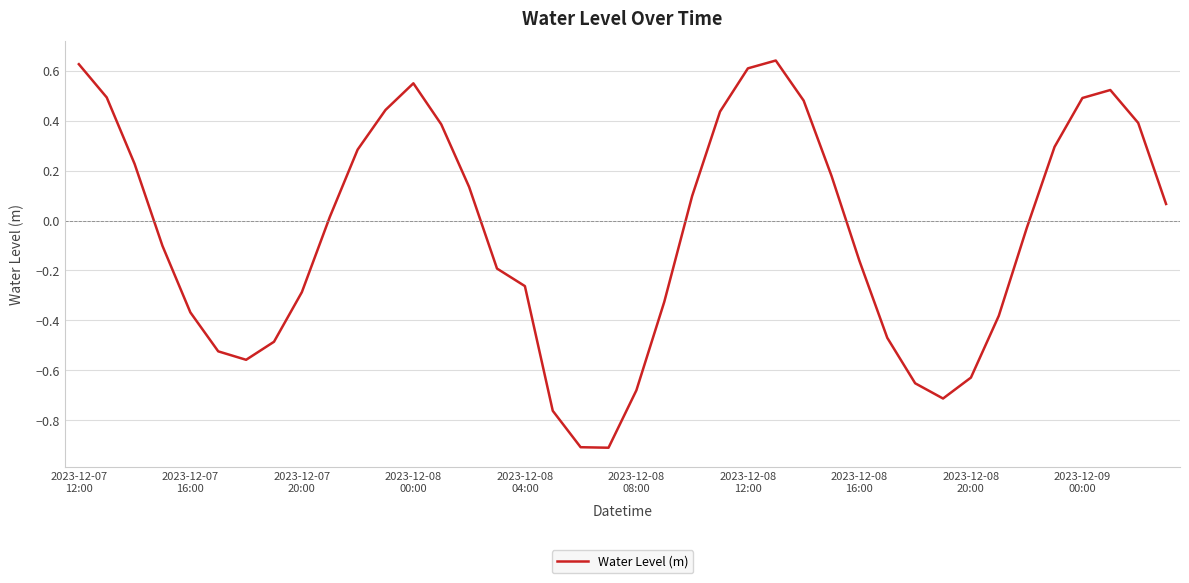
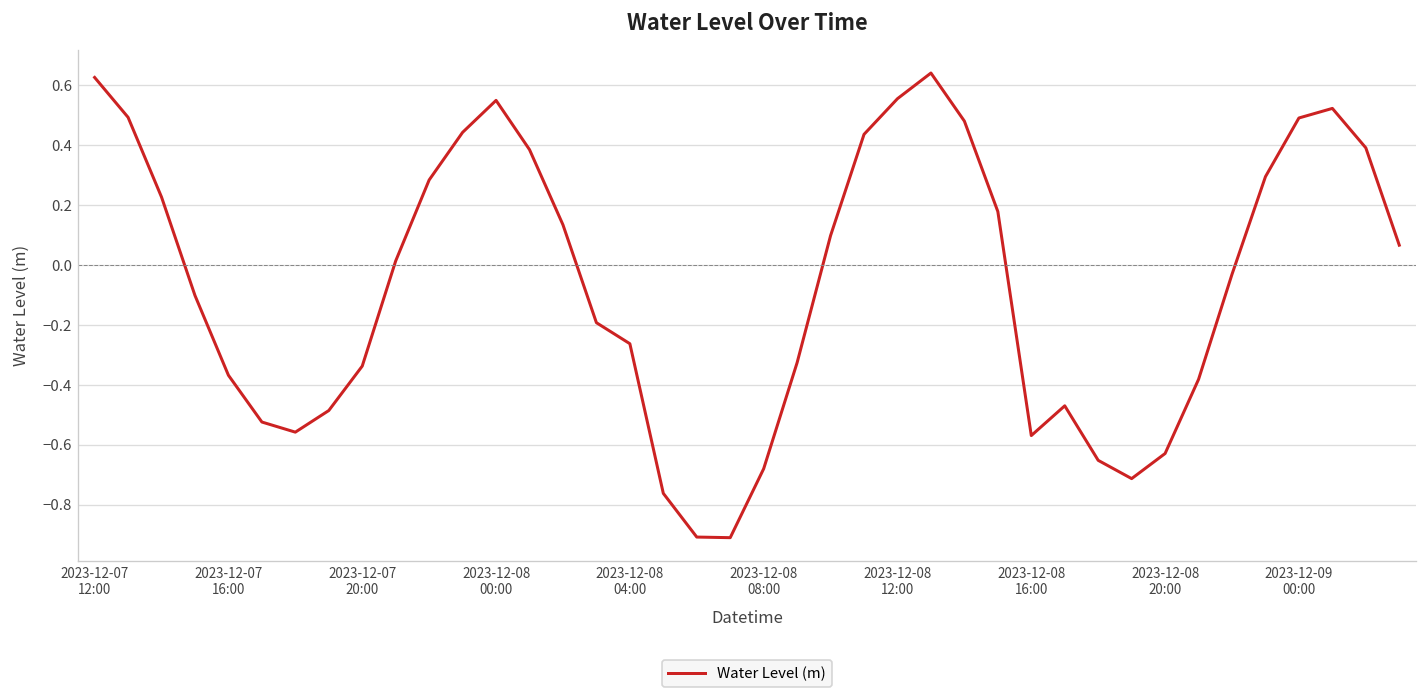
  {
    "2023-12-07 12:00": 0.63,
    "2023-12-07 16:00": -0.37,
-   "2023-12-07 20:00": -0.29,
+   "2023-12-07 20:00": -0.34,
    "2023-12-08 00:00": 0.55,
    "2023-12-08 04:00": -0.26,
    "2023-12-08 08:00": -0.68,
-   "2023-12-08 12:00": 0.61,
-   "2023-12-08 16:00": -0.16,
+   "2023-12-08 12:00": 0.56,
+   "2023-12-08 16:00": -0.57,
    "2023-12-08 20:00": -0.63,
    "2023-12-09 00:00": 0.49
  }
